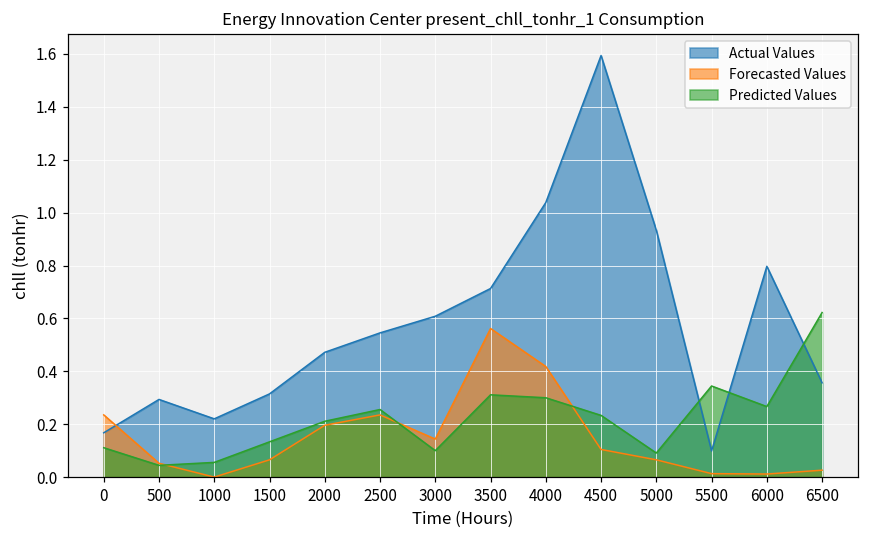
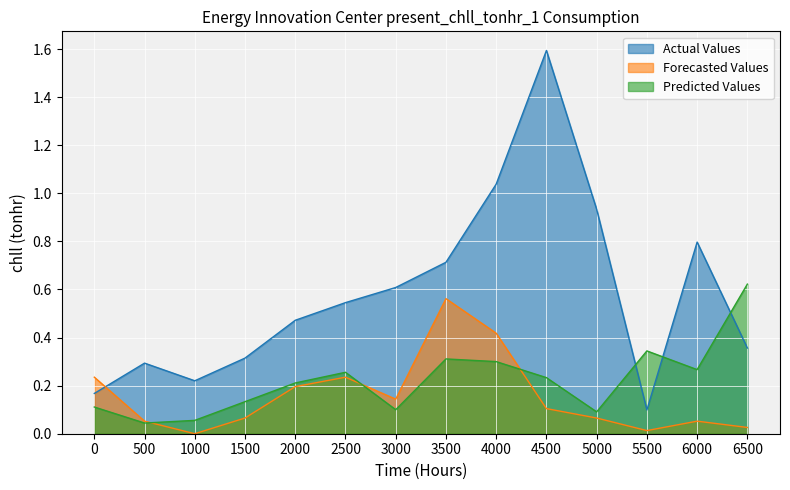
  {
    "Actual Values": {
      "0": 0.17,
      "500": 0.29,
      "1000": 0.22,
      "1500": 0.31,
      "2000": 0.47,
      "2500": 0.55,
      "3000": 0.61,
      "3500": 0.71,
      "4000": 1.04,
      "4500": 1.59,
      "5000": 0.93,
      "5500": 0.10,
      "6000": 0.80,
      "6500": 0.36
    },
    "Forecasted Values": {
      "0": 0.24,
      "1000": 0.00,
      "1500": 0.07,
      "2000": 0.20,
      "2500": 0.24,
      "3000": 0.14,
      "3500": 0.56,
      "4000": 0.42,
      "4500": 0.10,
      "5000": 0.07,
      "5500": 0.01,
-     "6000": 0.01,
+     "6000": 0.05,
      "6500": 0.03
    },
    "Predicted Values": {
      "0": 0.11,
      "1000": 0.06,
      "1500": 0.13,
      "2000": 0.21,
      "2500": 0.26,
      "3000": 0.10,
      "3500": 0.31,
      "4000": 0.30,
      "4500": 0.23,
      "5000": 0.09,
      "5500": 0.34,
      "6000": 0.27,
      "6500": 0.62
    }
  }
